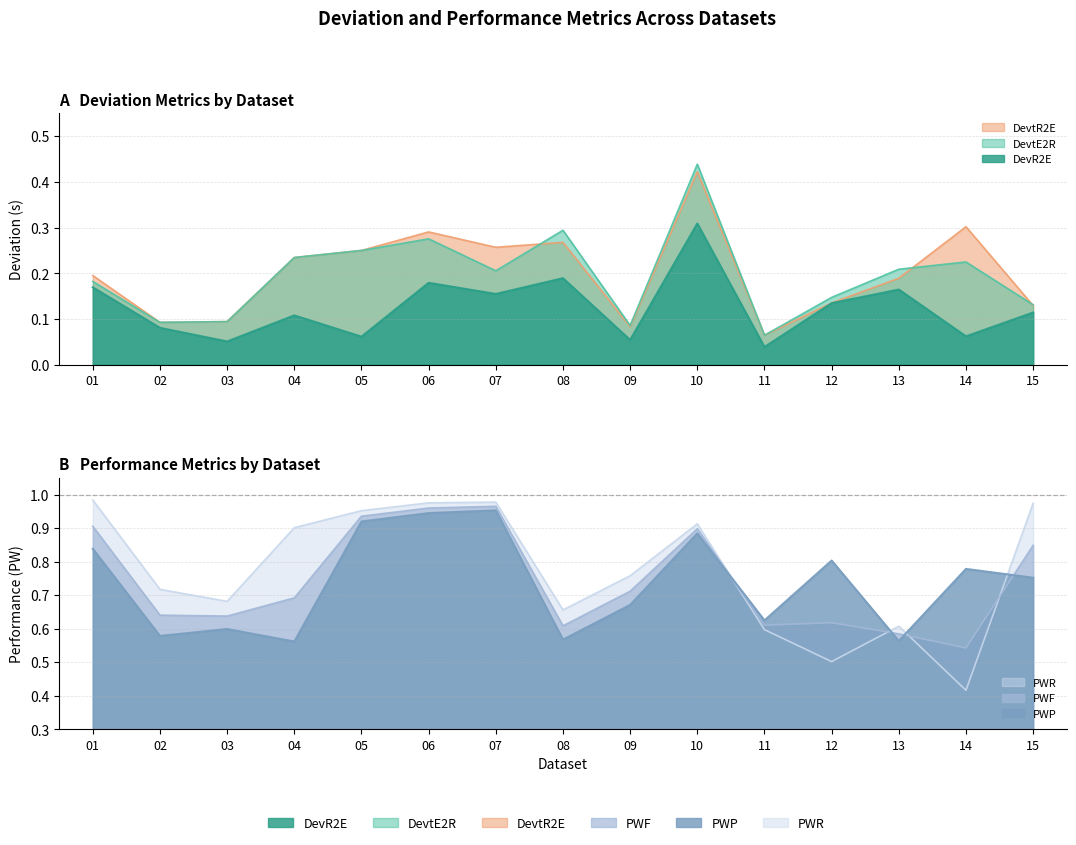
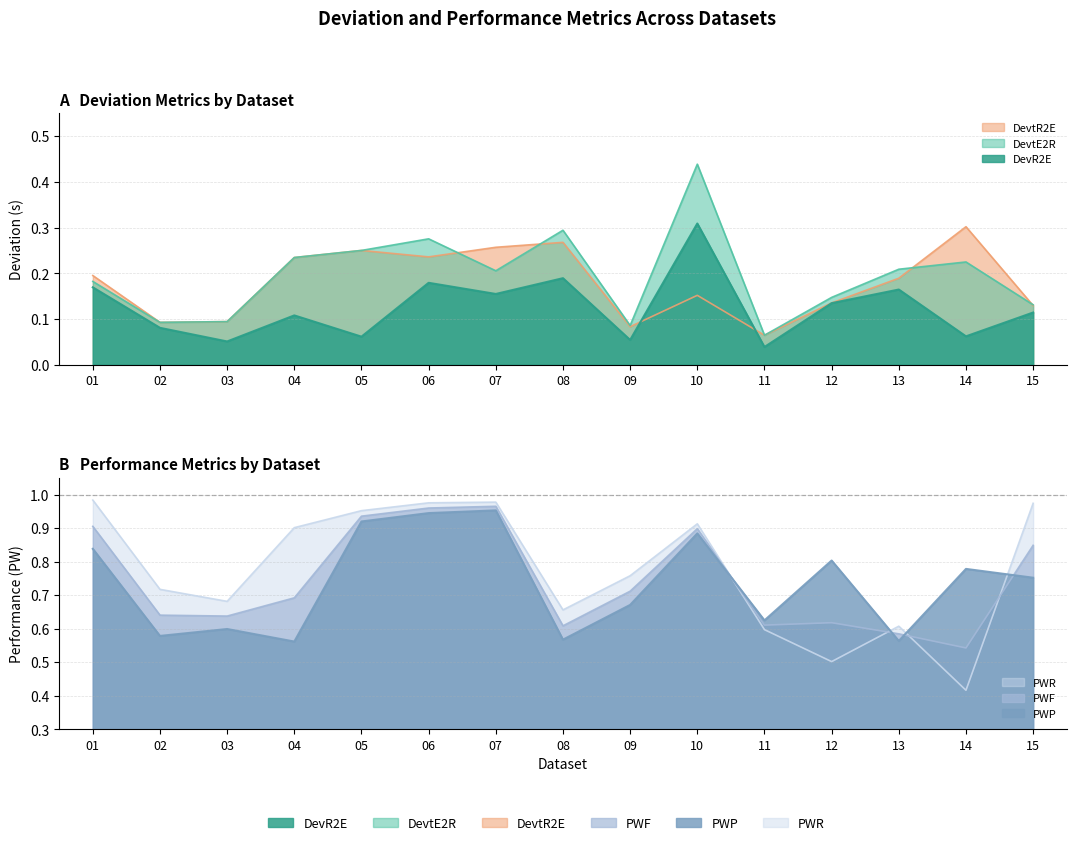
  {
    "A Deviation Metrics by Dataset": {
      "DevtR2E": {
        "01": 0.20,
-       "06": 0.29,
+       "06": 0.24,
        "07": 0.26,
        "08": 0.27,
-       "10": 0.42,
+       "10": 0.15,
        "13": 0.19,
        "14": 0.30
      }
    }
  }
